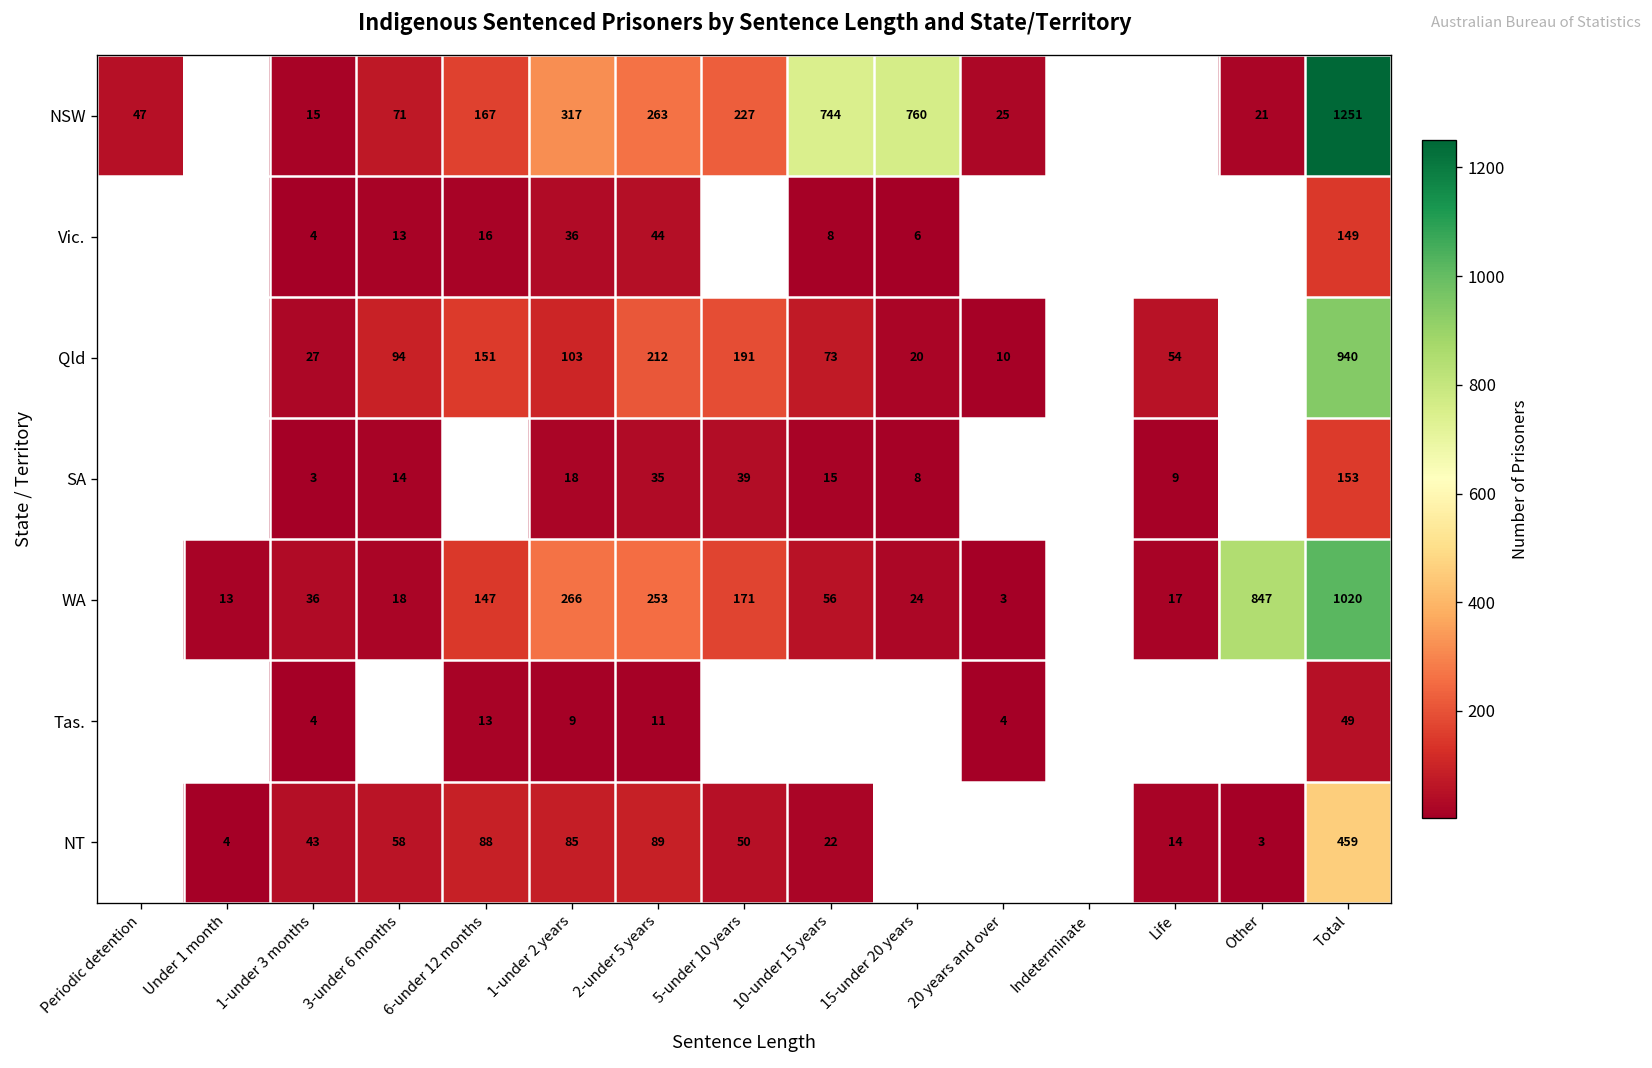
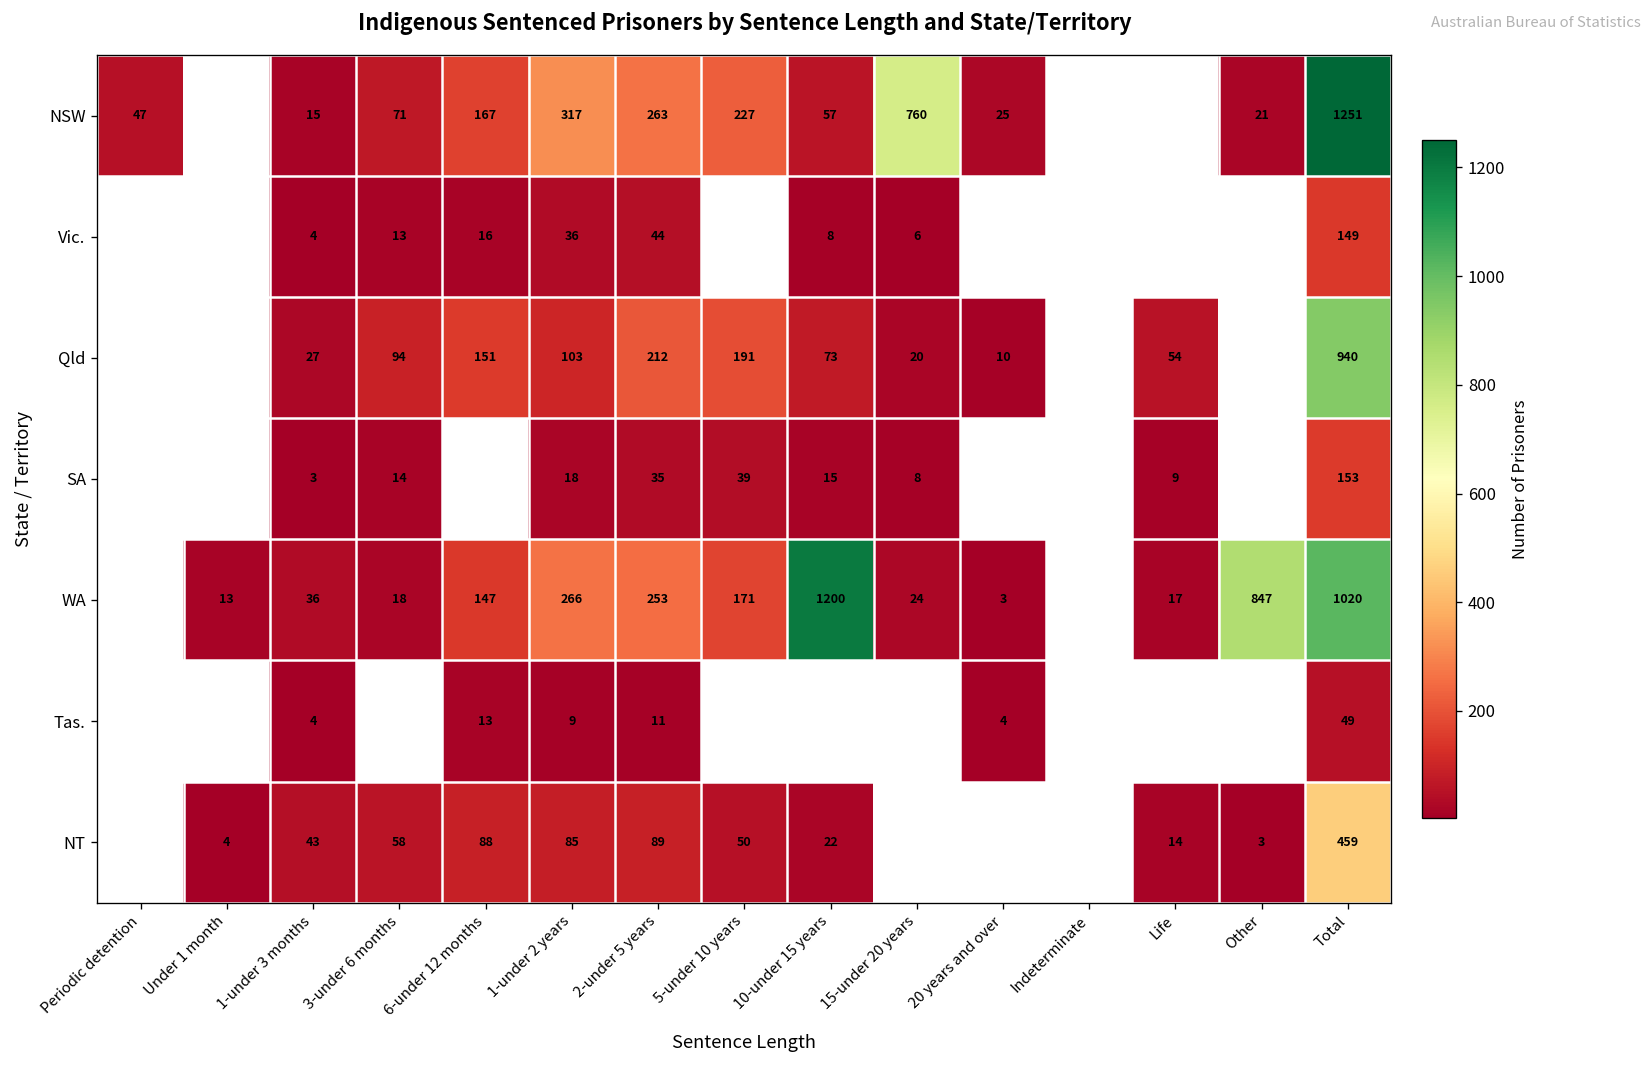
  {
    "NSW": {
      "Periodic detention": 47,
      "1-under 3 months": 15,
      "3-under 6 months": 71,
      "6-under 12 months": 167,
      "1-under 2 years": 317,
      "2-under 5 years": 263,
      "5-under 10 years": 227,
-     "10-under 15 years": 744,
+     "10-under 15 years": 57,
      "15-under 20 years": 760,
      "20 years and over": 25,
      "Other": 21,
      "Total": 1251
    },
    "Vic.": {
      "1-under 3 months": 4,
      "3-under 6 months": 13,
      "6-under 12 months": 16,
      "1-under 2 years": 36,
      "2-under 5 years": 44,
      "10-under 15 years": 8,
      "15-under 20 years": 6,
      "Total": 149
    },
    "Qld": {
      "1-under 3 months": 27,
      "3-under 6 months": 94,
      "6-under 12 months": 151,
      "1-under 2 years": 103,
      "2-under 5 years": 212,
      "5-under 10 years": 191,
      "10-under 15 years": 73,
      "15-under 20 years": 20,
      "20 years and over": 10,
      "Life": 54,
      "Total": 940
    },
    "SA": {
      "1-under 3 months": 3,
      "3-under 6 months": 14,
      "1-under 2 years": 18,
      "2-under 5 years": 35,
      "5-under 10 years": 39,
      "10-under 15 years": 15,
      "15-under 20 years": 8,
      "Life": 9,
      "Total": 153
    },
    "WA": {
      "Under 1 month": 13,
      "1-under 3 months": 36,
      "3-under 6 months": 18,
      "6-under 12 months": 147,
      "1-under 2 years": 266,
      "2-under 5 years": 253,
      "5-under 10 years": 171,
-     "10-under 15 years": 56,
+     "10-under 15 years": 1200,
      "15-under 20 years": 24,
      "20 years and over": 3,
      "Life": 17,
      "Other": 847,
      "Total": 1020
    },
    "Tas.": {
      "1-under 3 months": 4,
      "6-under 12 months": 13,
      "1-under 2 years": 9,
      "2-under 5 years": 11,
      "20 years and over": 4,
      "Total": 49
    },
    "NT": {
      "Under 1 month": 4,
      "1-under 3 months": 43,
      "3-under 6 months": 58,
      "6-under 12 months": 88,
      "1-under 2 years": 85,
      "2-under 5 years": 89,
      "5-under 10 years": 50,
      "10-under 15 years": 22,
      "Life": 14,
      "Other": 3,
      "Total": 459
    }
  }
